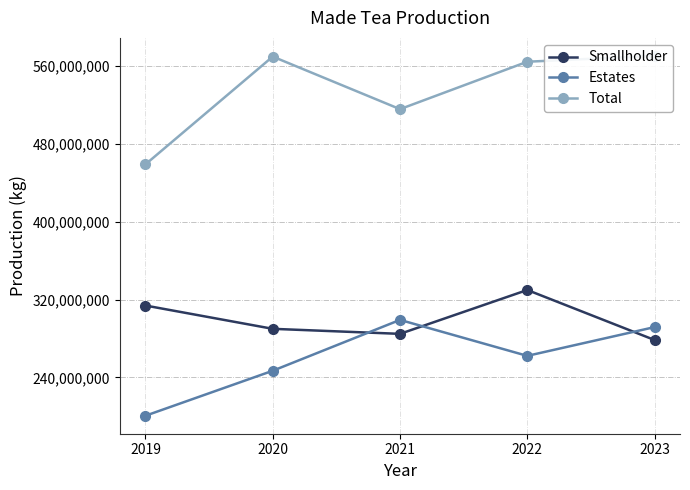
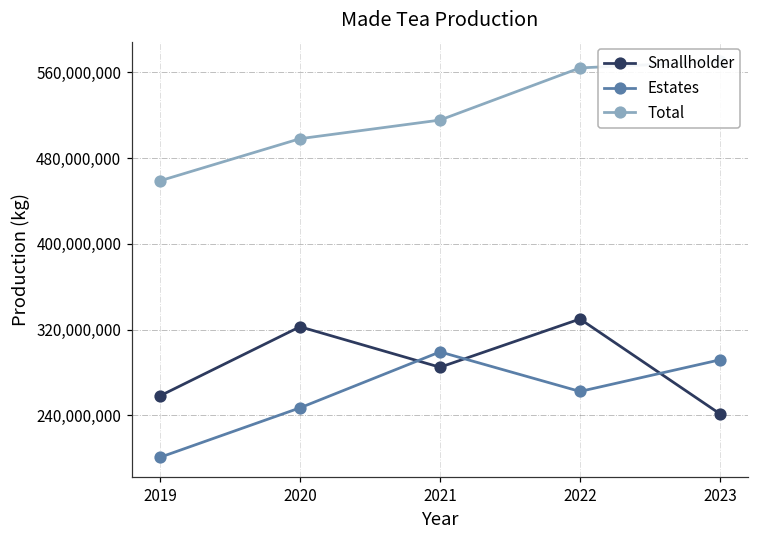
  {
    "Smallholder": {
-     "2019": "310,000,000",
-     "2020": "290,000,000",
+     "2019": "260,000,000",
+     "2020": "320,000,000",
      "2021": "280,000,000",
      "2022": "330,000,000",
-     "2023": "280,000,000"
+     "2023": "240,000,000"
    },
    "Estates": {
      "2019": "200,000,000",
      "2020": "250,000,000",
      "2021": "300,000,000",
      "2022": "260,000,000",
      "2023": "290,000,000"
    },
    "Total": {
      "2019": "460,000,000",
-     "2020": "570,000,000",
+     "2020": "500,000,000",
      "2021": "520,000,000",
      "2022": "560,000,000"
    }
  }
